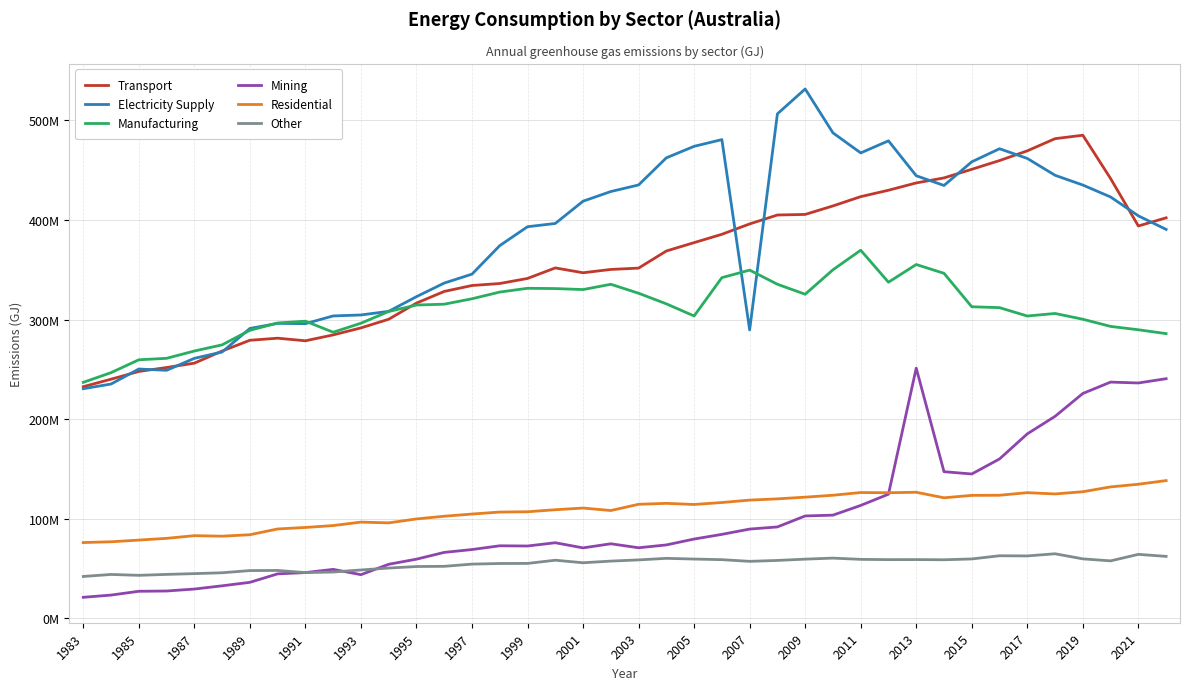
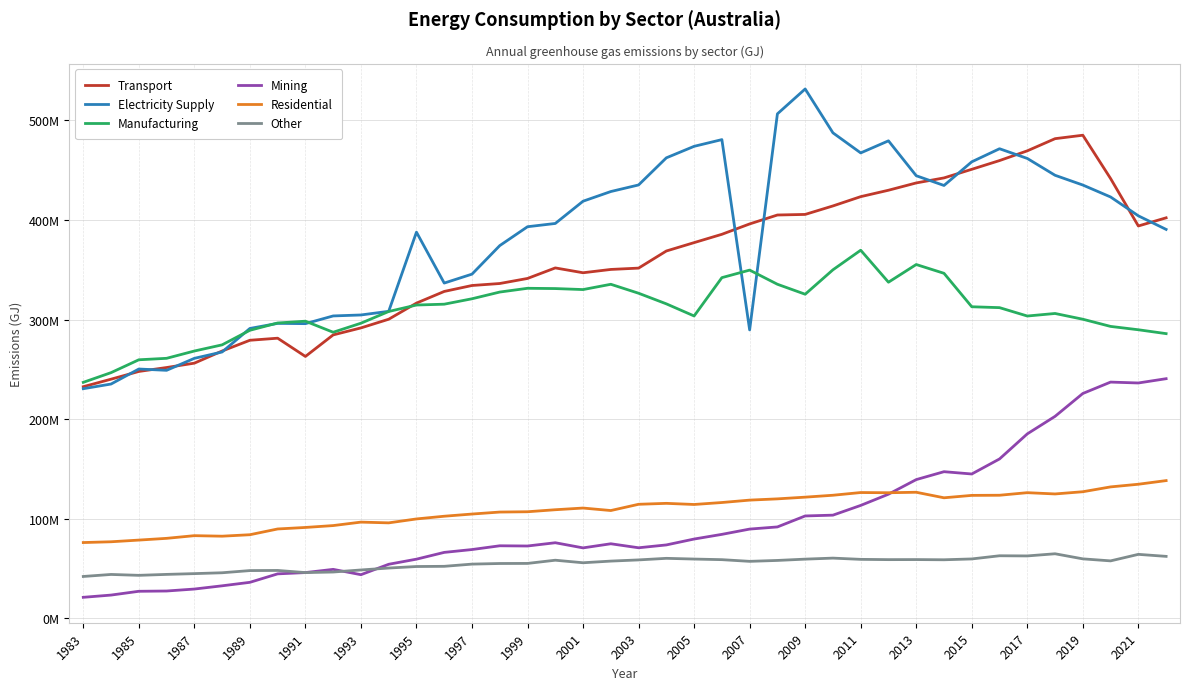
  {
    "Transport": {
      "1987": 260000000,
      "1989": 280000000,
-     "1991": 280000000,
+     "1991": 260000000,
      "1993": 290000000,
      "1997": 330000000,
      "1999": 340000000,
      "2001": 350000000,
      "2003": 350000000,
      "2005": 380000000,
      "2007": 400000000,
      "2009": 410000000,
      "2011": 420000000,
      "2013": 440000000,
      "2015": 450000000,
      "2017": 470000000,
      "2019": 490000000,
      "2021": 390000000
    },
    "Electricity Supply": {
      "1987": 260000000,
      "1993": 300000000,
-     "1995": 320000000,
+     "1995": 390000000,
      "1997": 350000000,
      "1999": 390000000,
      "2001": 420000000,
      "2003": 440000000,
      "2005": 470000000,
      "2007": 290000000,
      "2009": 530000000,
      "2011": 470000000,
      "2013": 440000000,
      "2015": 460000000,
      "2017": 460000000,
      "2019": 440000000,
      "2021": 400000000
    },
    "Manufacturing": {
      "1983": 240000000,
      "1985": 260000000,
      "1987": 270000000,
      "1993": 300000000,
      "1997": 320000000,
      "1999": 330000000,
      "2001": 330000000,
      "2003": 330000000,
      "2005": 300000000,
      "2007": 350000000,
      "2009": 330000000,
      "2011": 370000000,
      "2013": 360000000,
      "2015": 310000000,
      "2017": 300000000,
      "2019": 300000000,
      "2021": 290000000
    },
    "Mining": {
      "1983": 20000000,
      "1985": 30000000,
      "1987": 30000000,
      "1989": 40000000,
      "1993": 40000000,
      "1995": 60000000,
      "1997": 70000000,
      "1999": 70000000,
      "2001": 70000000,
      "2003": 70000000,
      "2005": 80000000,
      "2007": 90000000,
      "2009": 100000000,
      "2011": 110000000,
-     "2013": 250000000,
+     "2013": 140000000,
      "2015": 140000000,
      "2017": 190000000,
      "2019": 230000000,
      "2021": 240000000
    },
    "Residential": {
      "1983": 80000000,
      "1985": 80000000,
      "1987": 80000000,
      "1989": 80000000,
      "1991": 90000000,
      "1993": 100000000,
      "1995": 100000000,
      "1997": 100000000,
      "1999": 110000000,
      "2001": 110000000,
      "2003": 110000000,
      "2005": 110000000,
      "2007": 120000000,
      "2009": 120000000,
      "2011": 130000000,
      "2013": 130000000,
      "2015": 120000000,
      "2017": 130000000,
      "2019": 130000000,
      "2021": 130000000
    },
    "Other": {
      "1983": 40000000,
      "1985": 40000000,
      "1987": 40000000,
      "1989": 50000000,
      "1993": 50000000,
      "1995": 50000000,
      "1997": 50000000,
      "1999": 50000000,
      "2001": 60000000,
      "2003": 60000000,
      "2005": 60000000,
      "2007": 60000000,
      "2009": 60000000,
      "2011": 60000000,
      "2013": 60000000,
      "2015": 60000000,
      "2017": 60000000,
      "2019": 60000000,
      "2021": 60000000
    }
  }
